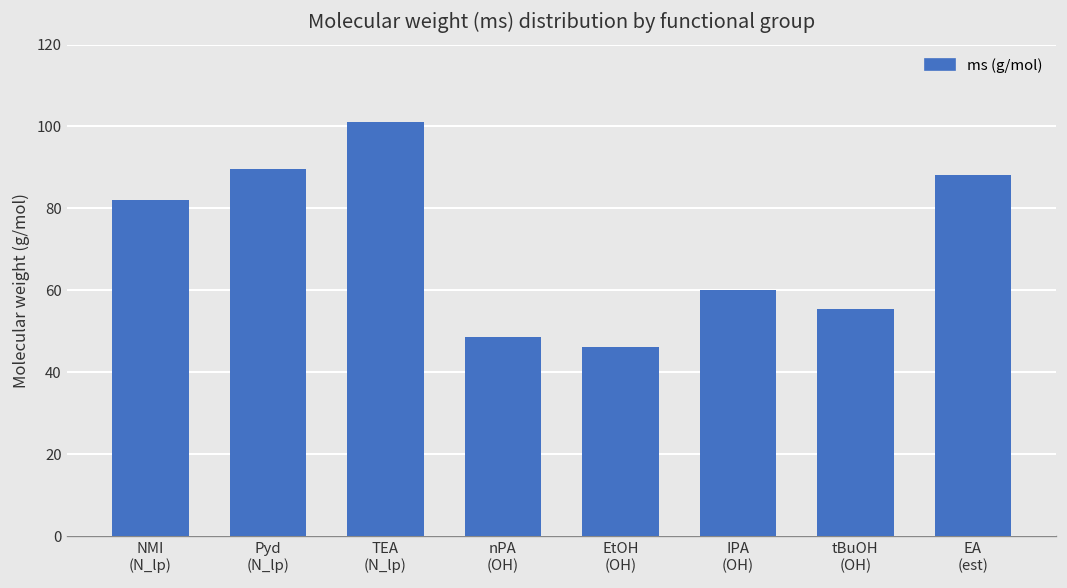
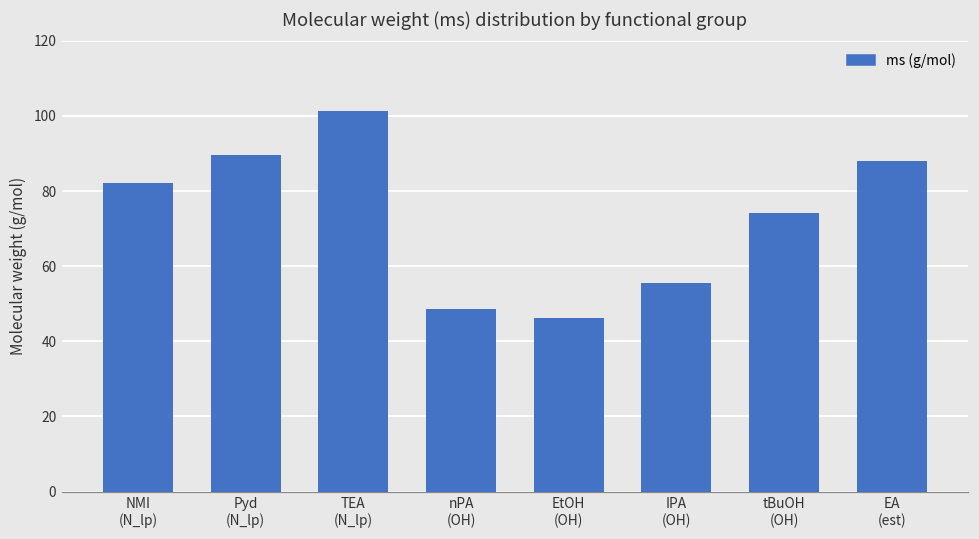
  {
    "NMI (N_lp)": 82,
    "Pyd (N_lp)": 90,
    "TEA (N_lp)": 101,
    "nPA (OH)": 49,
    "EtOH (OH)": 46,
-   "IPA (OH)": 60,
-   "tBuOH (OH)": 55,
+   "IPA (OH)": 56,
+   "tBuOH (OH)": 74,
    "EA (est)": 88
  }
